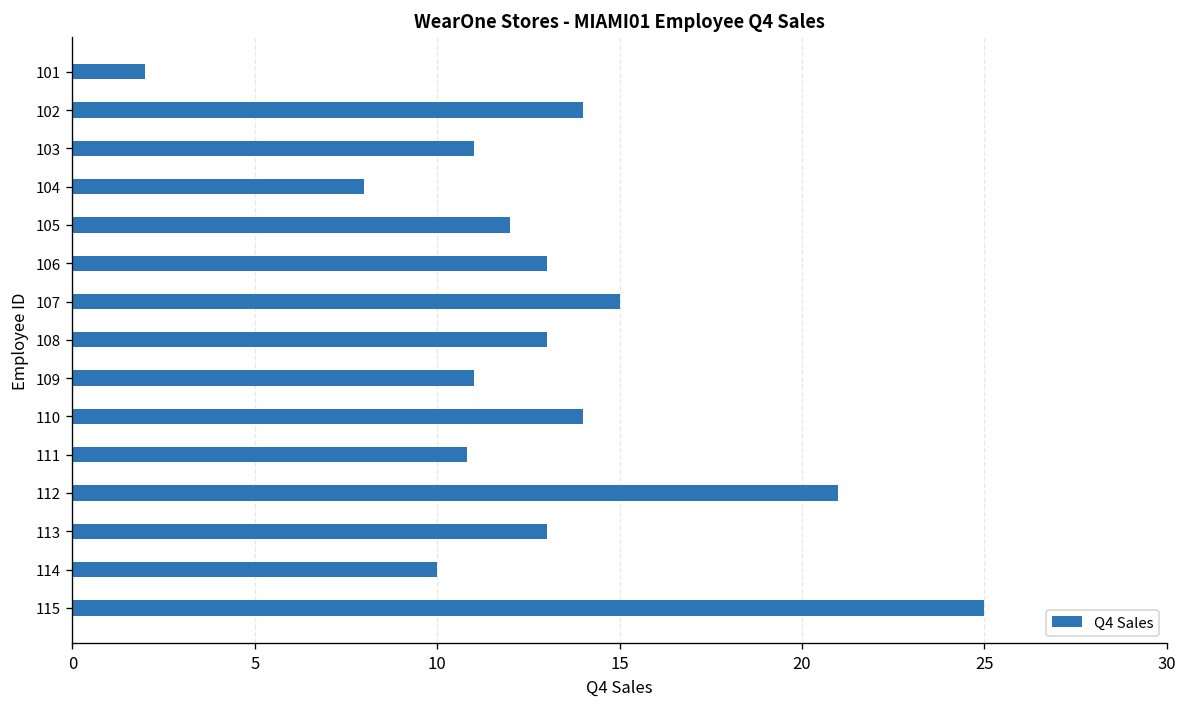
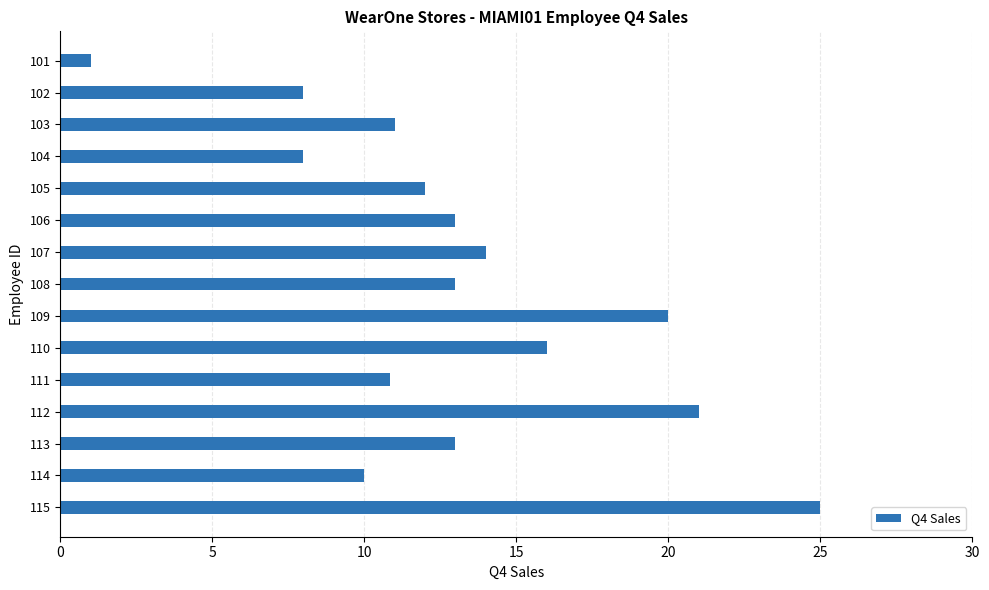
  {
-   "101": 2,
-   "102": 14,
+   "101": 1,
+   "102": 8,
    "103": 11,
    "104": 8,
    "105": 12,
    "106": 13,
-   "107": 15,
+   "107": 14,
    "108": 13,
-   "109": 11,
-   "110": 14,
+   "109": 20,
+   "110": 16,
    "111": 10.8,
    "112": 21,
    "113": 13,
    "114": 10,
    "115": 25
  }
